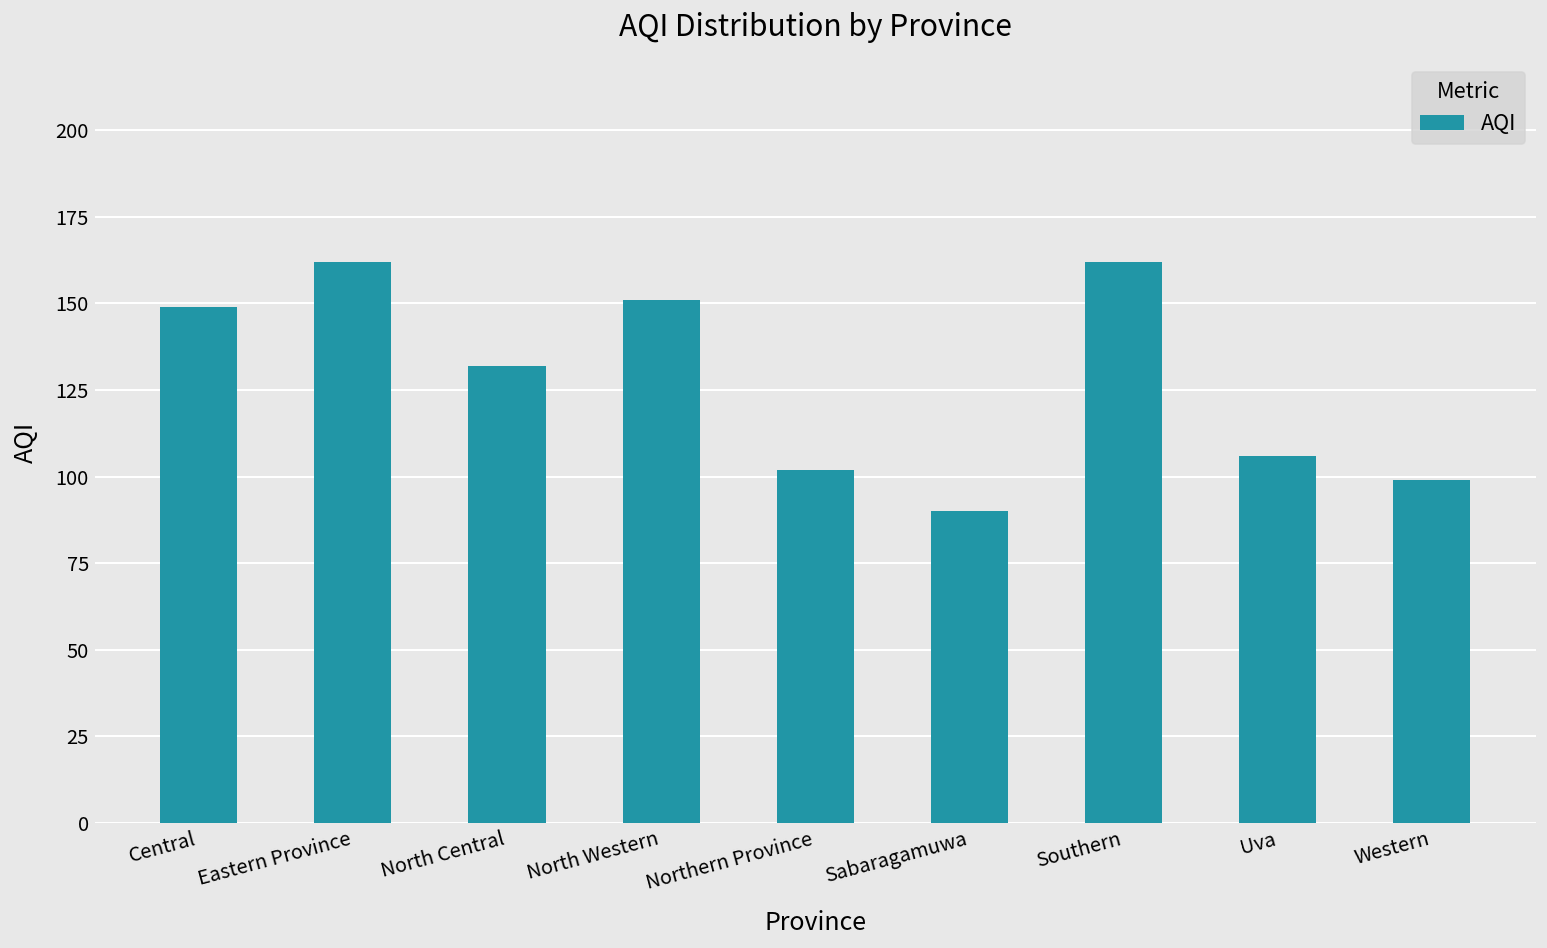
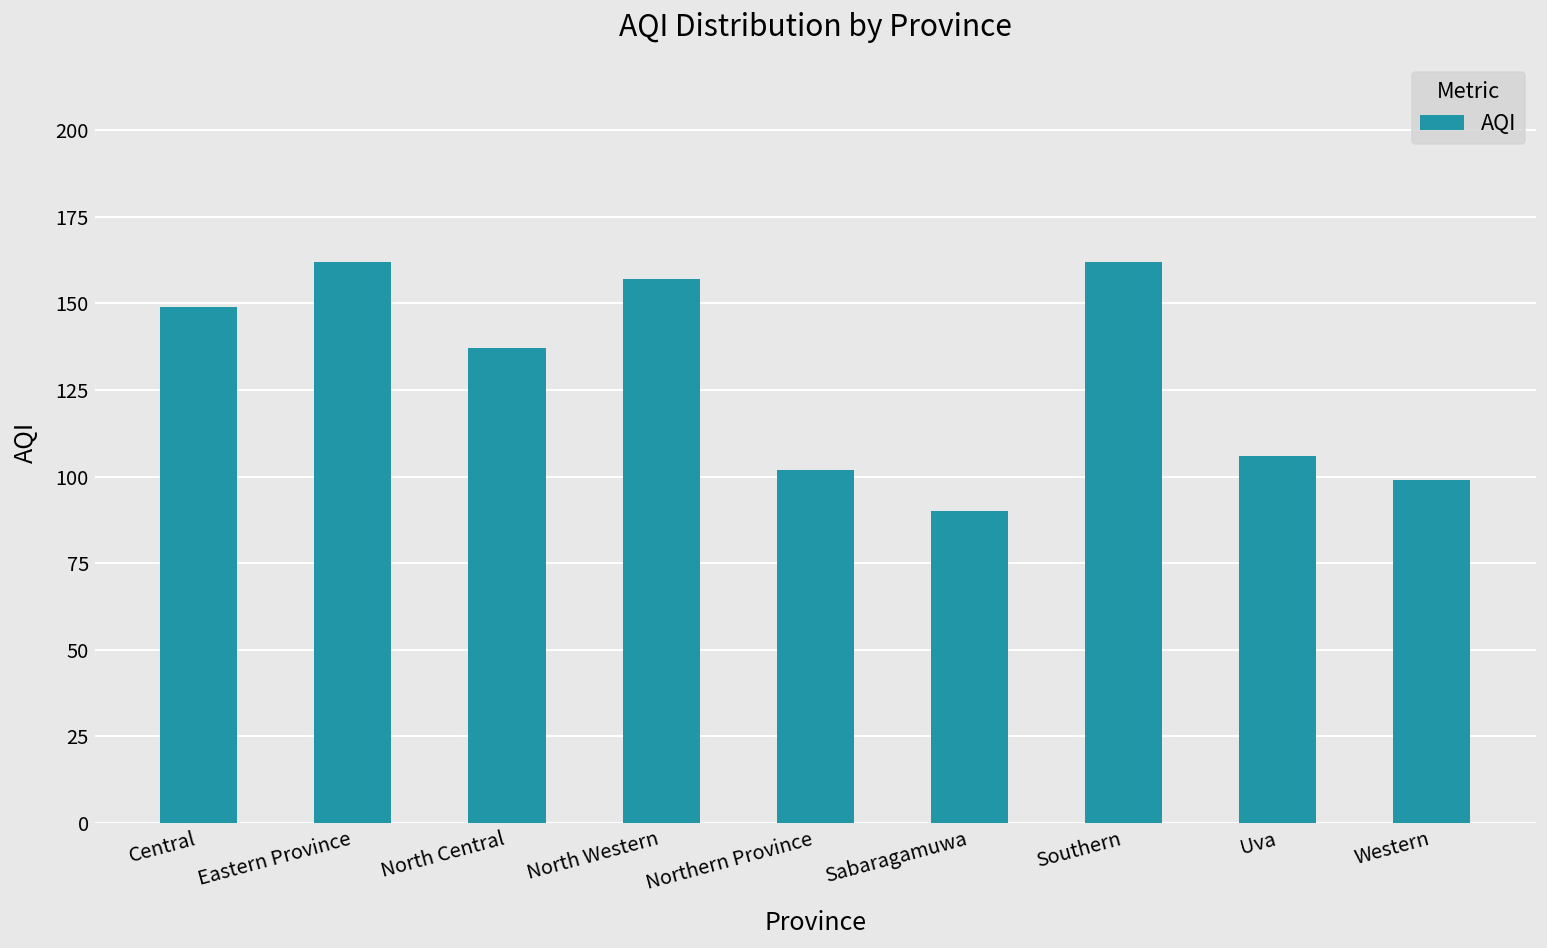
  {
    "Central": 149,
    "Eastern Province": 162,
-   "North Central": 132,
-   "North Western": 151,
+   "North Central": 137,
+   "North Western": 157,
    "Northern Province": 102,
    "Sabaragamuwa": 90,
    "Southern": 162,
    "Uva": 106,
    "Western": 99
  }
